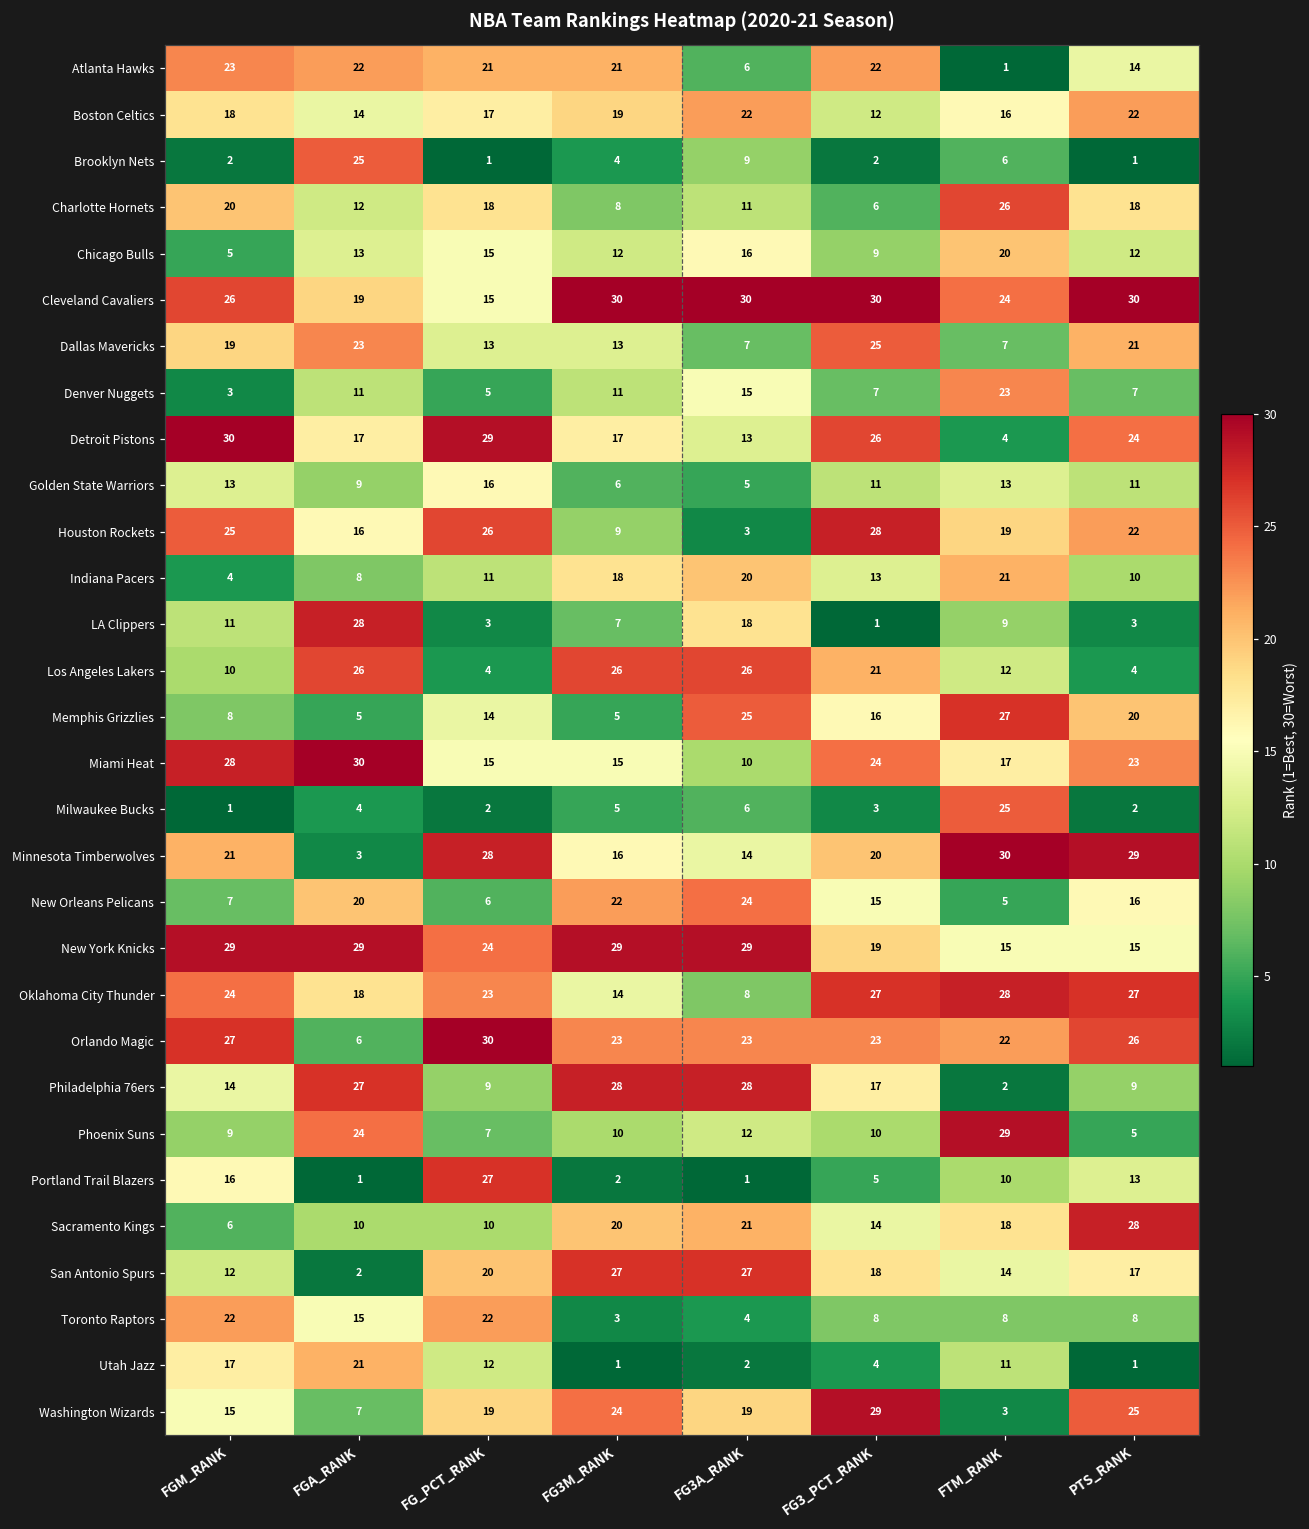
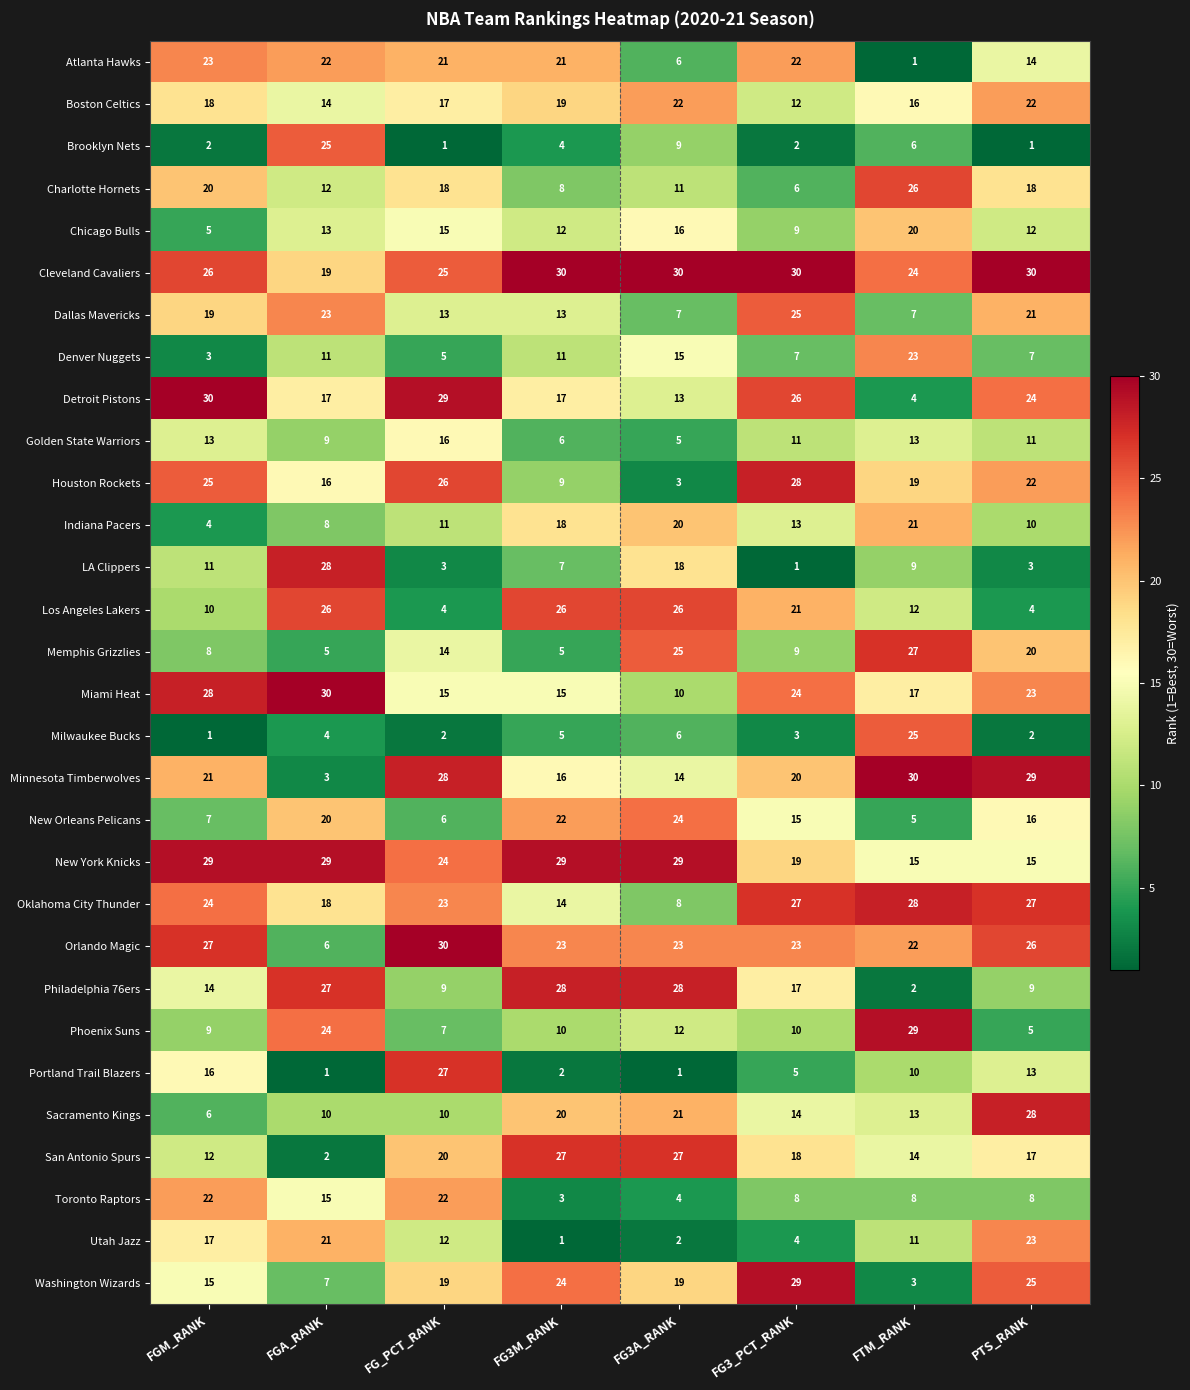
  {
    "Cleveland Cavaliers": {
      "FGM_RANK": 26,
      "FGA_RANK": 19,
-     "FG_PCT_RANK": 15,
+     "FG_PCT_RANK": 25,
      "FG3M_RANK": 30,
      "FG3A_RANK": 30,
      "FG3_PCT_RANK": 30,
      "FTM_RANK": 24,
      "PTS_RANK": 30
    },
    "Memphis Grizzlies": {
      "FGM_RANK": 8,
      "FGA_RANK": 5,
      "FG_PCT_RANK": 14,
      "FG3M_RANK": 5,
      "FG3A_RANK": 25,
-     "FG3_PCT_RANK": 16,
+     "FG3_PCT_RANK": 9,
      "FTM_RANK": 27,
      "PTS_RANK": 20
    },
    "Sacramento Kings": {
      "FGM_RANK": 6,
      "FGA_RANK": 10,
      "FG_PCT_RANK": 10,
      "FG3M_RANK": 20,
      "FG3A_RANK": 21,
      "FG3_PCT_RANK": 14,
-     "FTM_RANK": 18,
+     "FTM_RANK": 13,
      "PTS_RANK": 28
    },
    "Utah Jazz": {
      "FGM_RANK": 17,
      "FGA_RANK": 21,
      "FG_PCT_RANK": 12,
      "FG3M_RANK": 1,
      "FG3A_RANK": 2,
      "FG3_PCT_RANK": 4,
      "FTM_RANK": 11,
-     "PTS_RANK": 1
+     "PTS_RANK": 23
    }
  }
